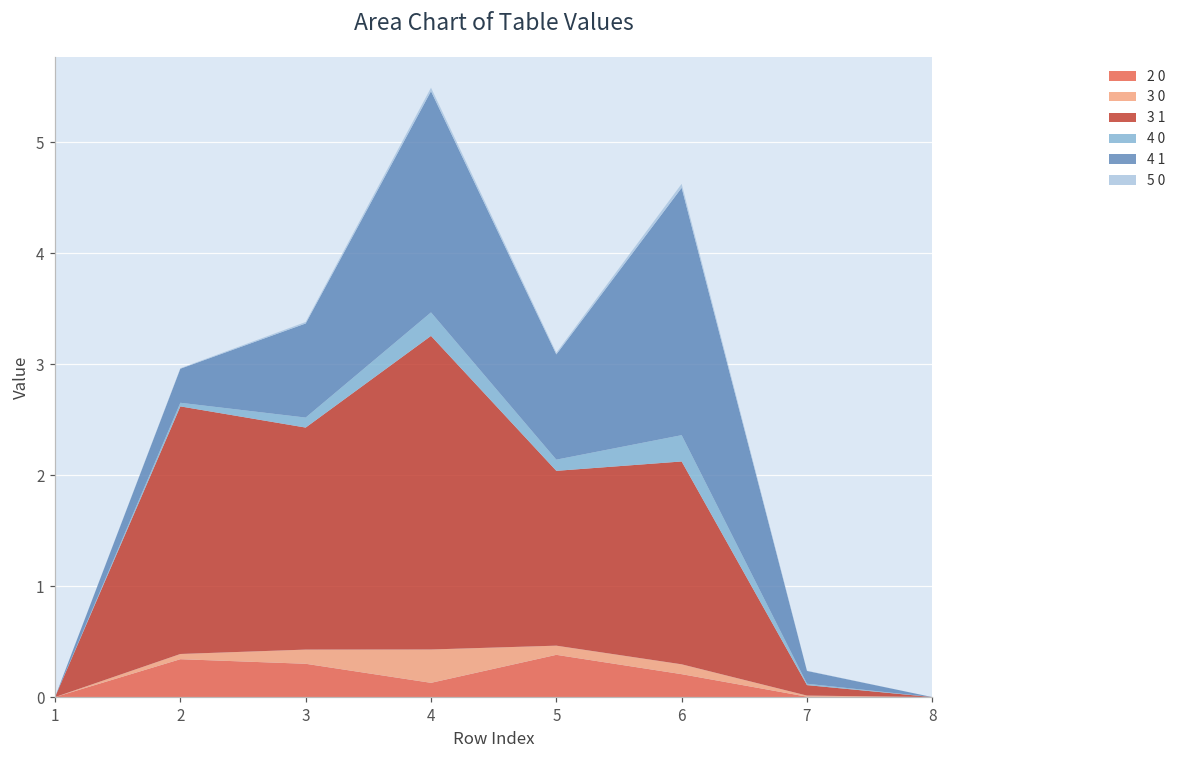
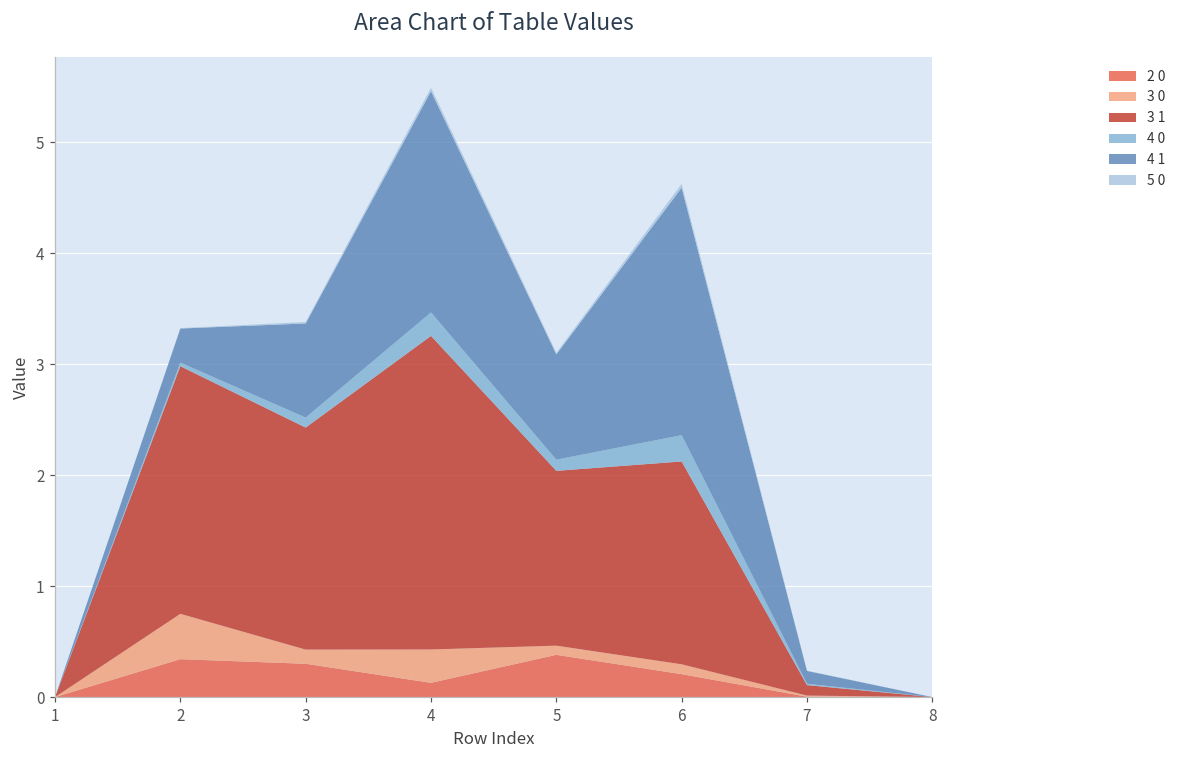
  {
    "2 0": {
      "2": 0.34,
      "3": 0.30,
      "4": 0.13,
      "5": 0.38,
      "6": 0.21
    },
    "3 0": {
-     "2": 0.05,
+     "2": 0.41,
      "3": 0.13,
      "4": 0.30,
      "5": 0.08,
      "6": 0.09
    },
    "3 1": {
      "2": 2.23,
      "3": 2.00,
      "4": 2.83,
      "5": 1.58,
      "6": 1.83
    },
    "4 1": {
      "4": 1.99,
      "6": 2.23
    }
  }
